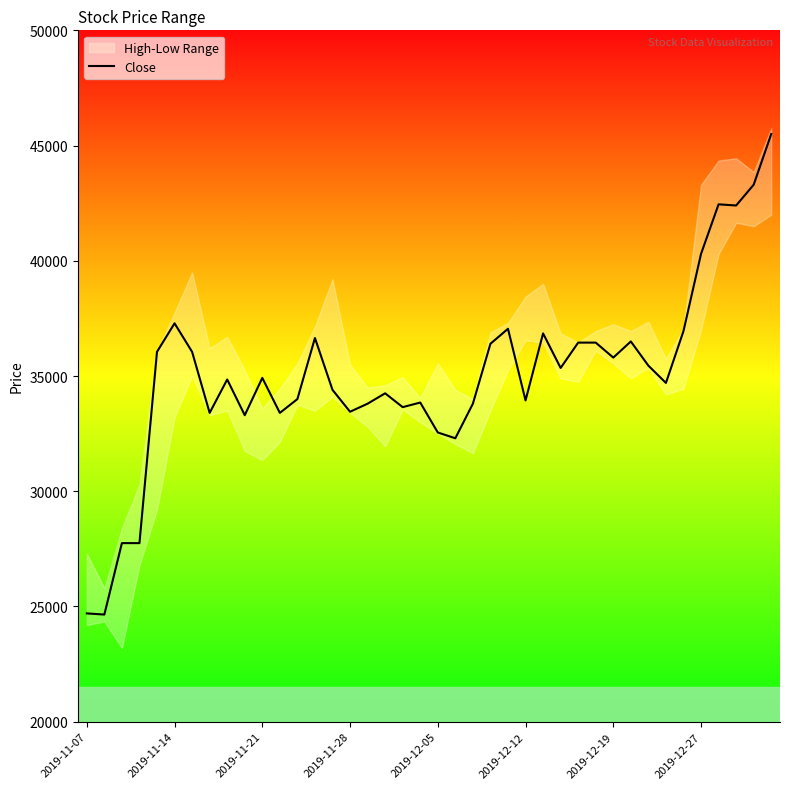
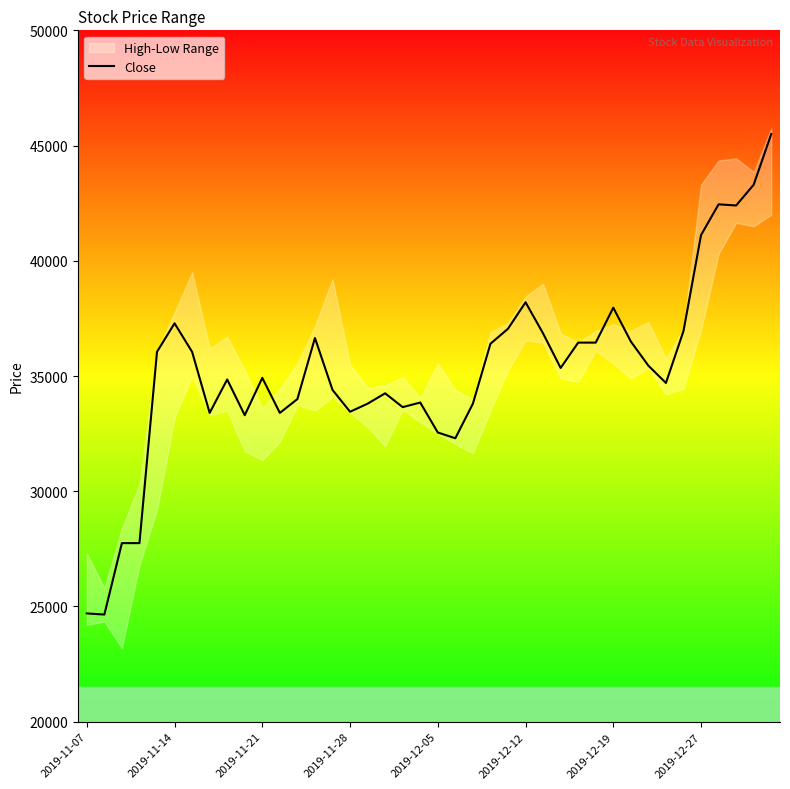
  {
    "Close": {
      "2019-11-07": 24700,
      "2019-11-14": 37300,
      "2019-11-21": 34900,
      "2019-11-28": 33500,
      "2019-12-05": 32600,
-     "2019-12-12": 33900,
-     "2019-12-19": 35800,
-     "2019-12-27": 40300
+     "2019-12-12": 38200,
+     "2019-12-19": 38000,
+     "2019-12-27": 41100
    }
  }
